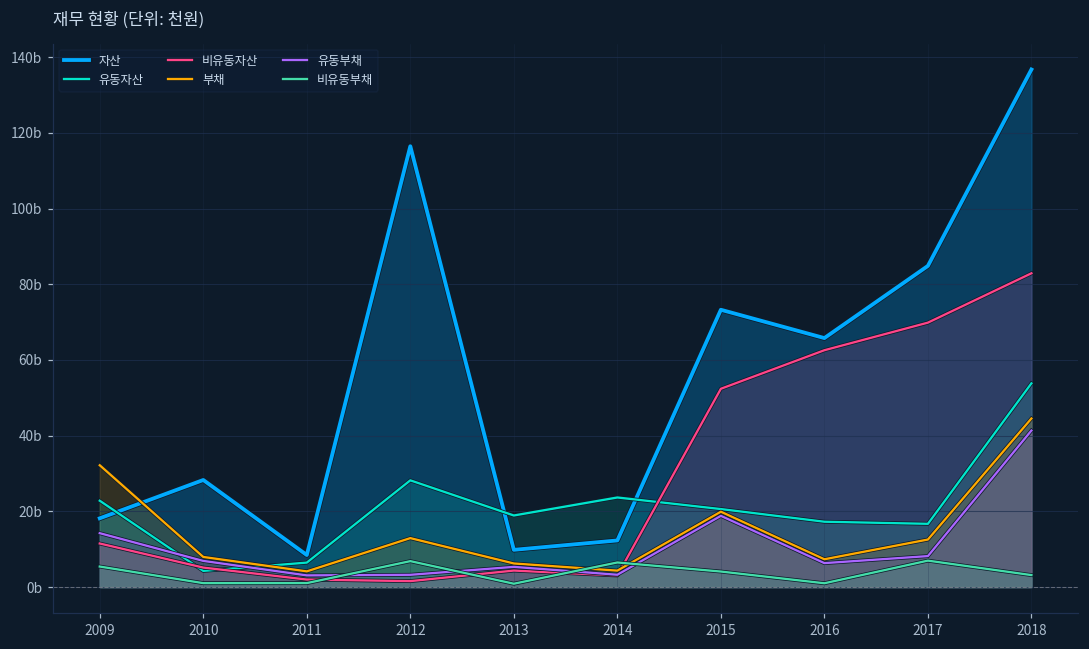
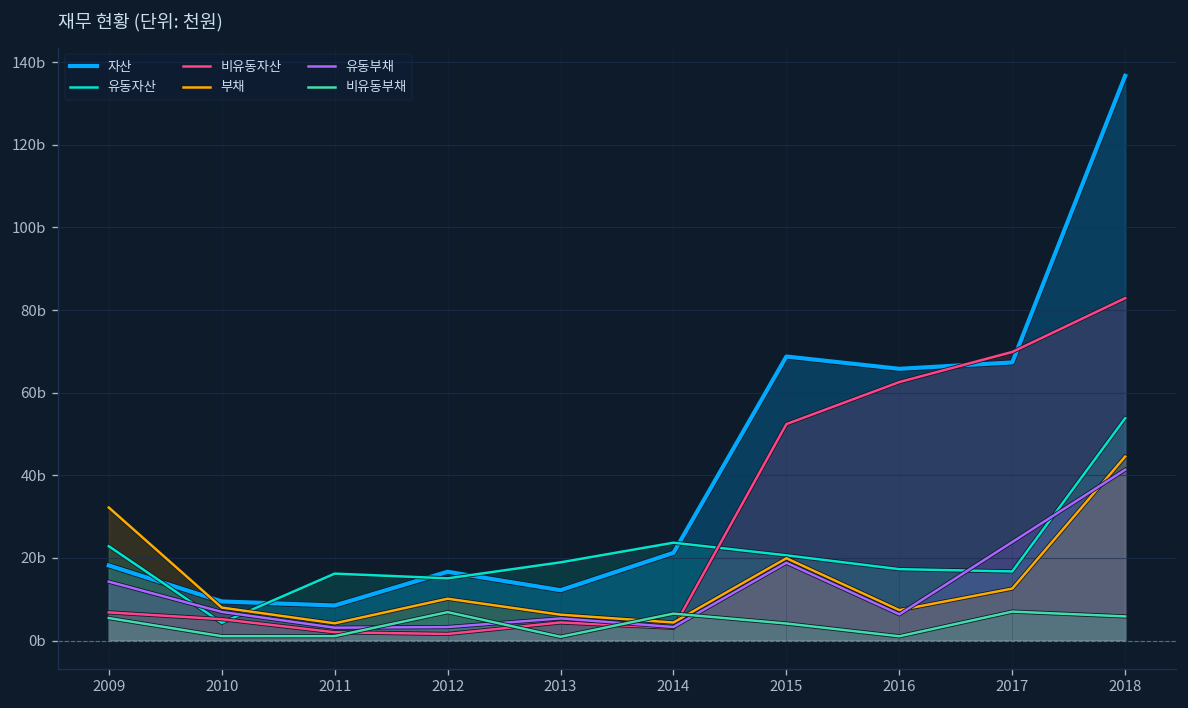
  {
    "자산": {
      "2009": "18b",
-     "2010": "28b",
+     "2010": "9b",
      "2011": "8b",
-     "2012": "116b",
-     "2013": "10b",
-     "2014": "12b",
-     "2015": "73b",
+     "2012": "17b",
+     "2013": "12b",
+     "2014": "21b",
+     "2015": "69b",
      "2016": "66b",
-     "2017": "85b",
+     "2017": "67b",
      "2018": "137b"
    },
    "유동자산": {
      "2009": "23b",
      "2010": "4b",
-     "2011": "6b",
-     "2012": "28b",
+     "2011": "16b",
+     "2012": "15b",
      "2013": "19b",
      "2014": "24b",
      "2016": "17b",
      "2017": "17b",
      "2018": "54b"
    },
    "비유동자산": {
-     "2009": "12b",
+     "2009": "7b",
      "2010": "5b",
      "2011": "2b",
      "2012": "2b",
      "2013": "4b",
      "2015": "52b",
      "2016": "63b",
      "2017": "70b",
      "2018": "83b"
    },
    "부채": {
      "2009": "32b",
      "2010": "8b",
      "2011": "4b",
-     "2012": "13b",
+     "2012": "10b",
      "2013": "6b",
      "2014": "4b",
      "2016": "7b",
      "2017": "13b",
      "2018": "45b"
    },
    "유동부채": {
      "2009": "14b",
      "2010": "7b",
      "2011": "3b",
      "2012": "3b",
      "2013": "5b",
      "2015": "19b",
      "2016": "6b",
-     "2017": "8b",
+     "2017": "24b",
      "2018": "41b"
    },
    "비유동부채": {
      "2009": "5b",
      "2010": "1b",
      "2011": "1b",
      "2012": "7b",
      "2013": "1b",
      "2014": "7b",
      "2015": "4b",
      "2016": "1b",
      "2017": "7b",
-     "2018": "3b"
+     "2018": "6b"
    }
  }
